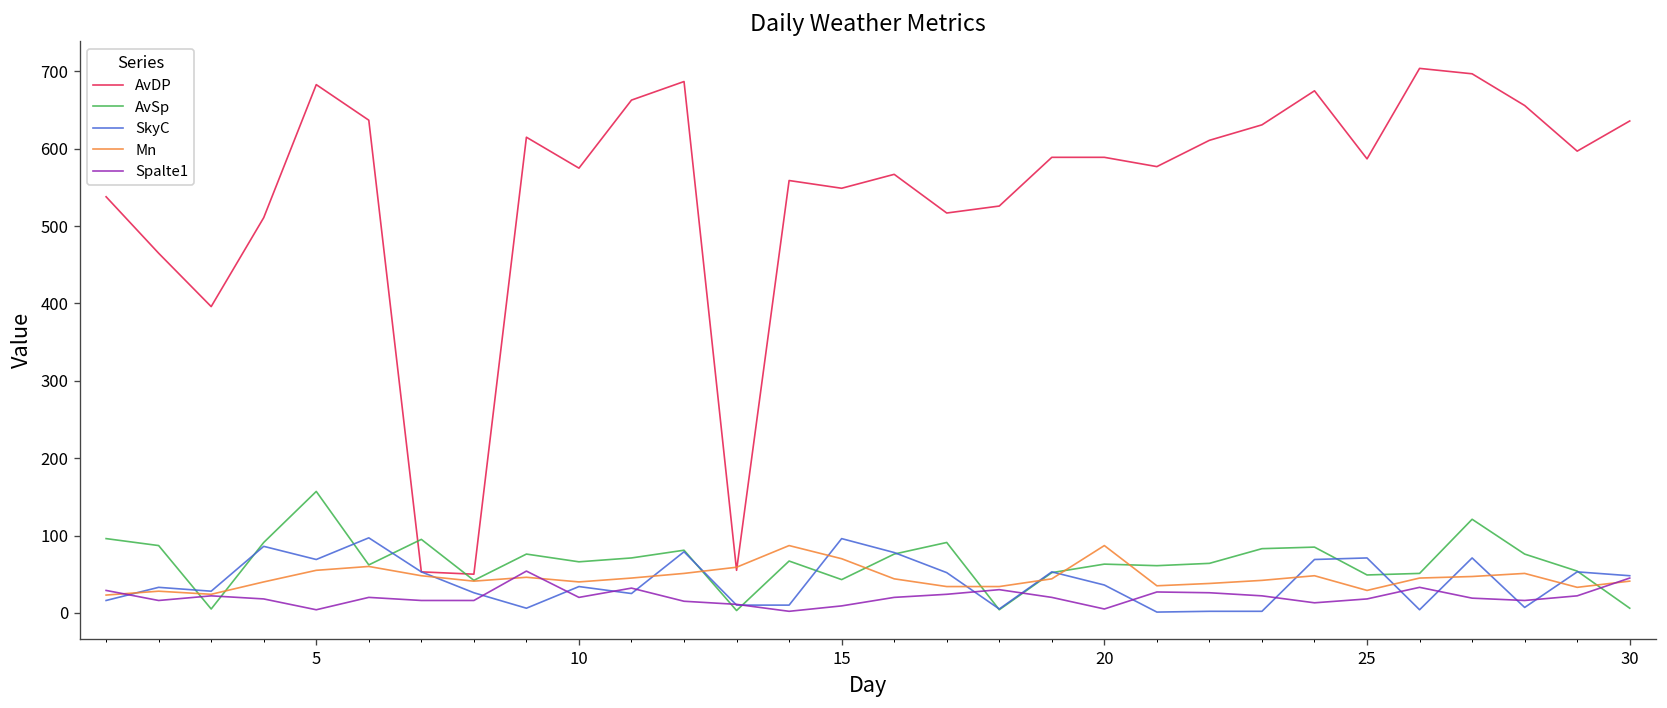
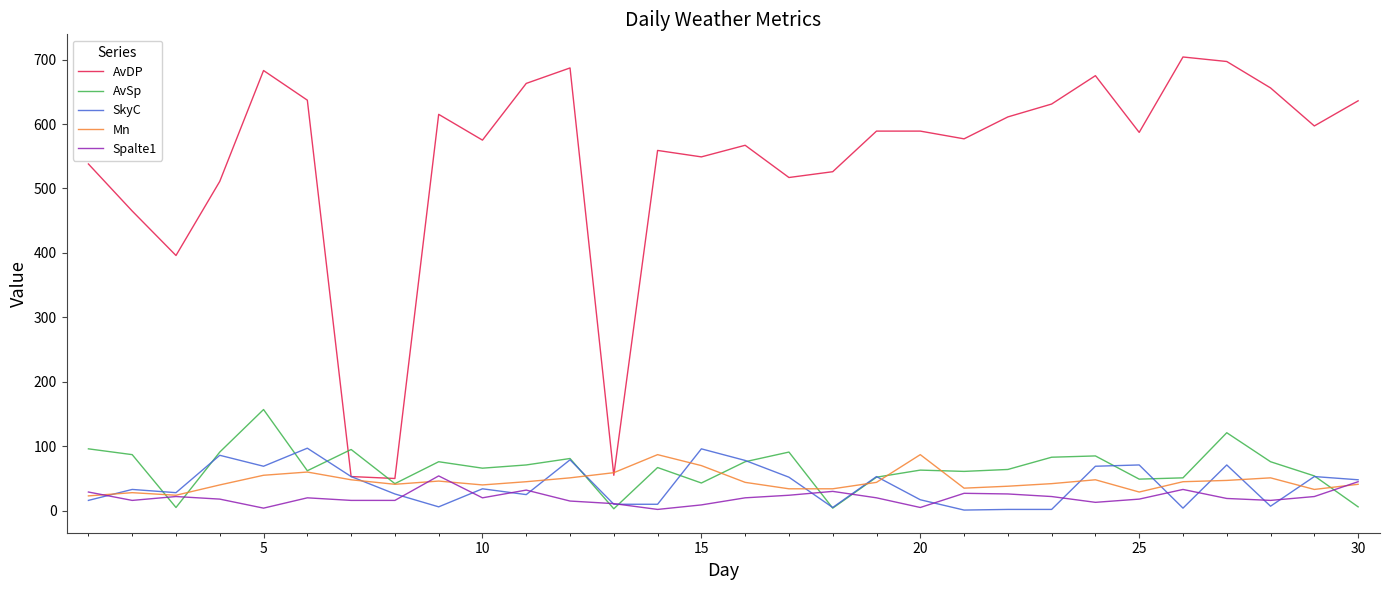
  {
    "AvDP": {
      "5": 680,
      "10": 580,
      "15": 550,
      "20": 590,
      "25": 590,
      "30": 640
    },
    "AvSp": {
      "5": 160,
      "10": 70,
      "15": 40,
      "20": 60,
      "25": 50,
      "30": 10
    },
    "SkyC": {
      "5": 70,
      "10": 30,
      "15": 100,
-     "20": 40,
+     "20": 20,
      "25": 70
    },
    "Mn": {
      "5": 60,
      "10": 40,
      "15": 70,
      "20": 90,
      "25": 30,
      "30": 40
    },
    "Spalte1": {
      "5": 0,
      "10": 20,
      "15": 10,
      "20": 10,
      "25": 20
    }
  }
